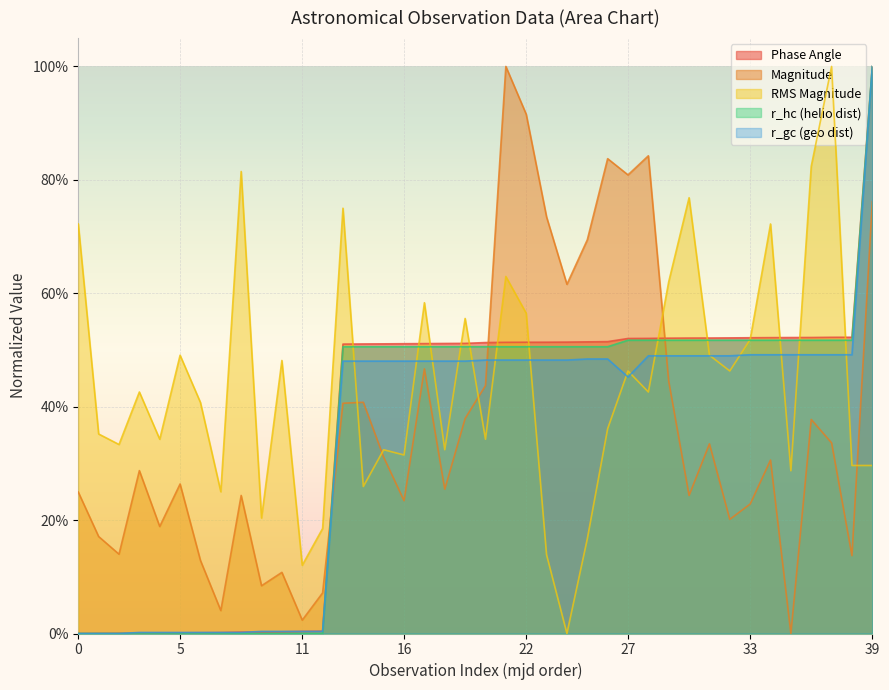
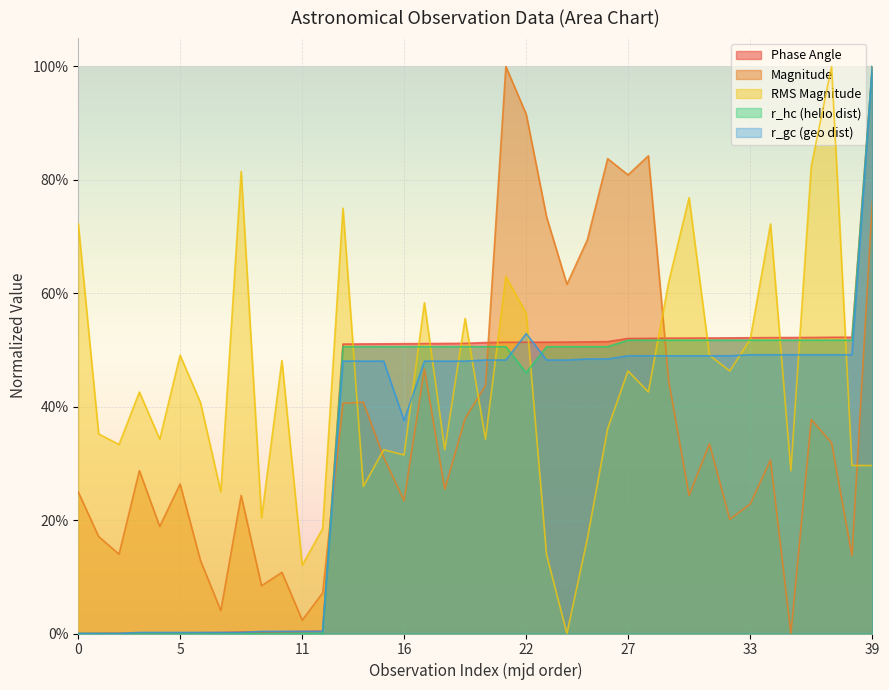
  {
    "r_hc (helio dist)": {
      "16": "51%",
-     "22": "51%"
+     "22": "46%"
    },
    "r_gc (geo dist)": {
-     "16": "48%",
-     "22": "48%",
-     "27": "45%",
+     "16": "38%",
+     "22": "53%",
+     "27": "49%",
      "33": "49%"
    }
  }
